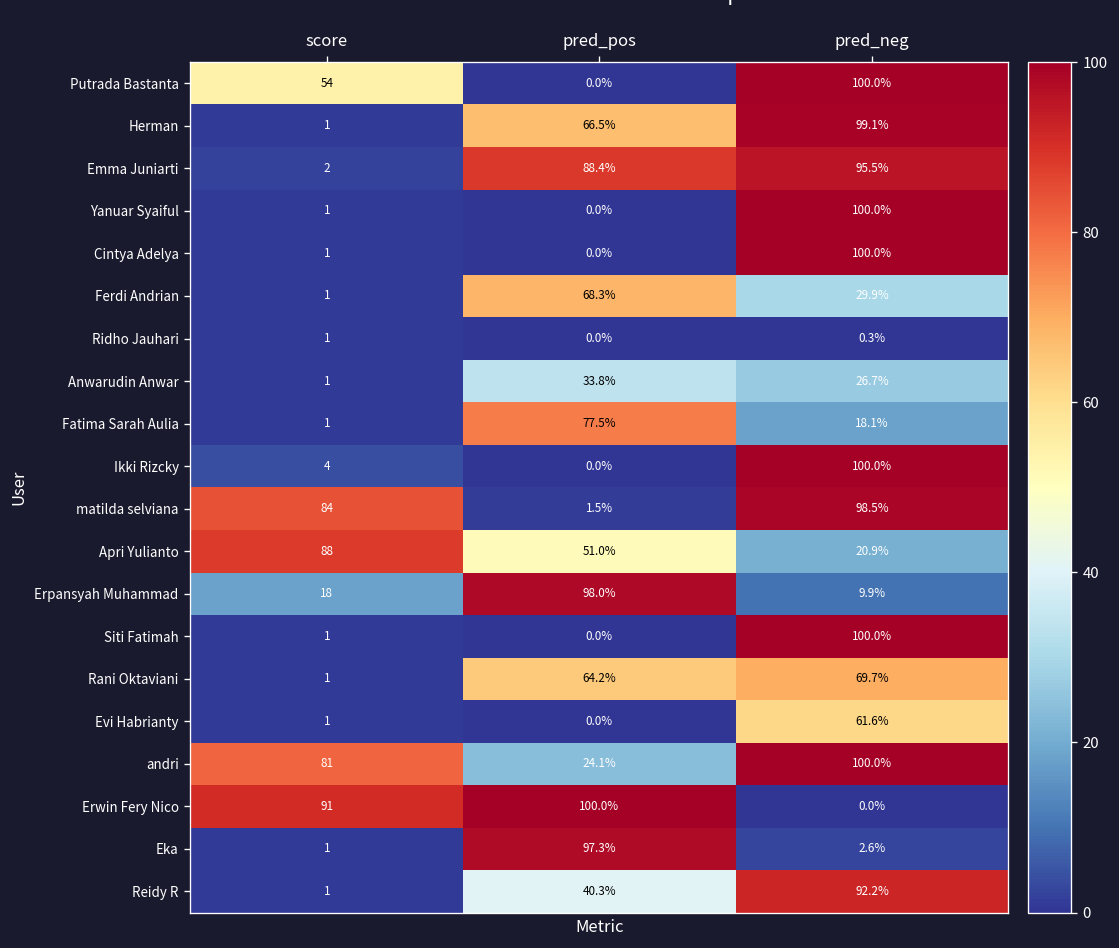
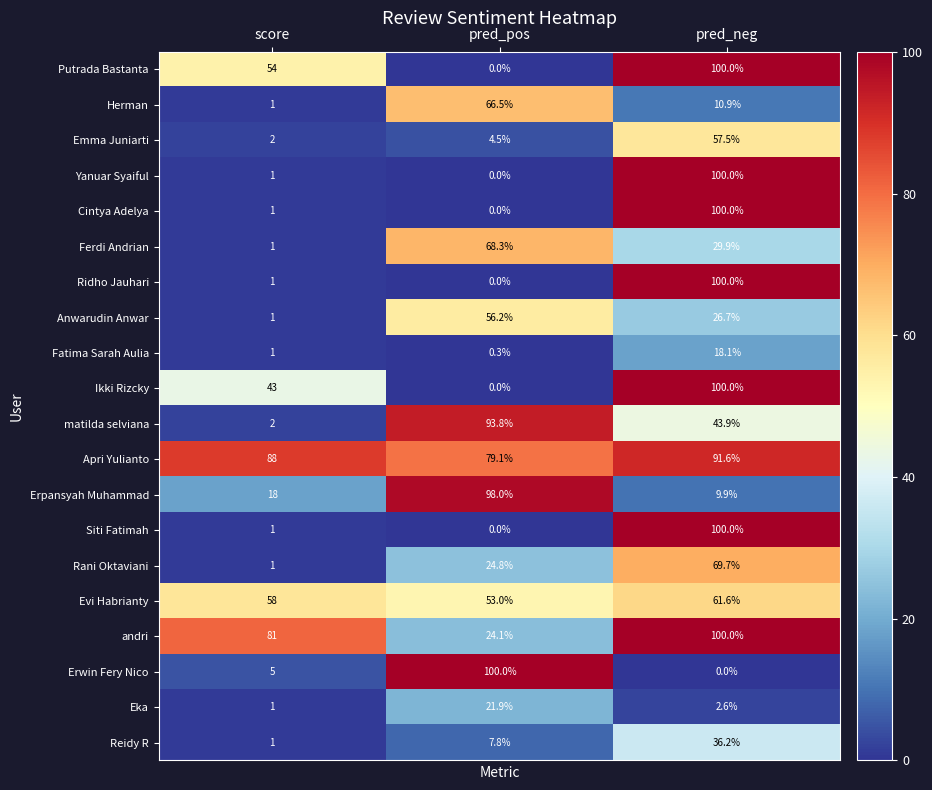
  {
    "Putrada Bastanta": {
      "score": "54",
      "pred_pos": "0.0%",
      "pred_neg": "100.0%"
    },
    "Herman": {
      "score": "1",
      "pred_pos": "66.5%",
-     "pred_neg": "99.1%"
+     "pred_neg": "10.9%"
    },
    "Emma Juniarti": {
      "score": "2",
-     "pred_pos": "88.4%",
-     "pred_neg": "95.5%"
+     "pred_pos": "4.5%",
+     "pred_neg": "57.5%"
    },
    "Yanuar Syaiful": {
      "score": "1",
      "pred_pos": "0.0%",
      "pred_neg": "100.0%"
    },
    "Cintya Adelya": {
      "score": "1",
      "pred_pos": "0.0%",
      "pred_neg": "100.0%"
    },
    "Ferdi Andrian": {
      "score": "1",
      "pred_pos": "68.3%",
      "pred_neg": "29.9%"
    },
    "Ridho Jauhari": {
      "score": "1",
      "pred_pos": "0.0%",
-     "pred_neg": "0.3%"
+     "pred_neg": "100.0%"
    },
    "Anwarudin Anwar": {
      "score": "1",
-     "pred_pos": "33.8%",
+     "pred_pos": "56.2%",
      "pred_neg": "26.7%"
    },
    "Fatima Sarah Aulia": {
      "score": "1",
-     "pred_pos": "77.5%",
+     "pred_pos": "0.3%",
      "pred_neg": "18.1%"
    },
    "Ikki Rizcky": {
-     "score": "4",
+     "score": "43",
      "pred_pos": "0.0%",
      "pred_neg": "100.0%"
    },
    "matilda selviana": {
-     "score": "84",
-     "pred_pos": "1.5%",
-     "pred_neg": "98.5%"
+     "score": "2",
+     "pred_pos": "93.8%",
+     "pred_neg": "43.9%"
    },
    "Apri Yulianto": {
      "score": "88",
-     "pred_pos": "51.0%",
-     "pred_neg": "20.9%"
+     "pred_pos": "79.1%",
+     "pred_neg": "91.6%"
    },
    "Erpansyah Muhammad": {
      "score": "18",
      "pred_pos": "98.0%",
      "pred_neg": "9.9%"
    },
    "Siti Fatimah": {
      "score": "1",
      "pred_pos": "0.0%",
      "pred_neg": "100.0%"
    },
    "Rani Oktaviani": {
      "score": "1",
-     "pred_pos": "64.2%",
+     "pred_pos": "24.8%",
      "pred_neg": "69.7%"
    },
    "Evi Habrianty": {
-     "score": "1",
-     "pred_pos": "0.0%",
+     "score": "58",
+     "pred_pos": "53.0%",
      "pred_neg": "61.6%"
    },
    "andri": {
      "score": "81",
      "pred_pos": "24.1%",
      "pred_neg": "100.0%"
    },
    "Erwin Fery Nico": {
-     "score": "91",
+     "score": "5",
      "pred_pos": "100.0%",
      "pred_neg": "0.0%"
    },
    "Eka": {
      "score": "1",
-     "pred_pos": "97.3%",
+     "pred_pos": "21.9%",
      "pred_neg": "2.6%"
    },
    "Reidy R": {
      "score": "1",
-     "pred_pos": "40.3%",
-     "pred_neg": "92.2%"
+     "pred_pos": "7.8%",
+     "pred_neg": "36.2%"
    }
  }
